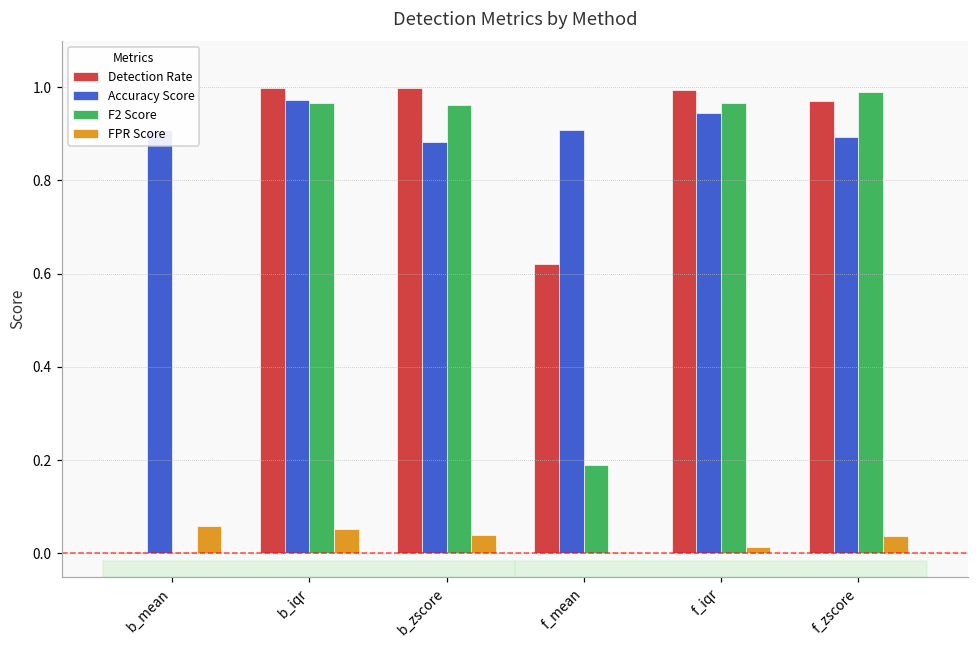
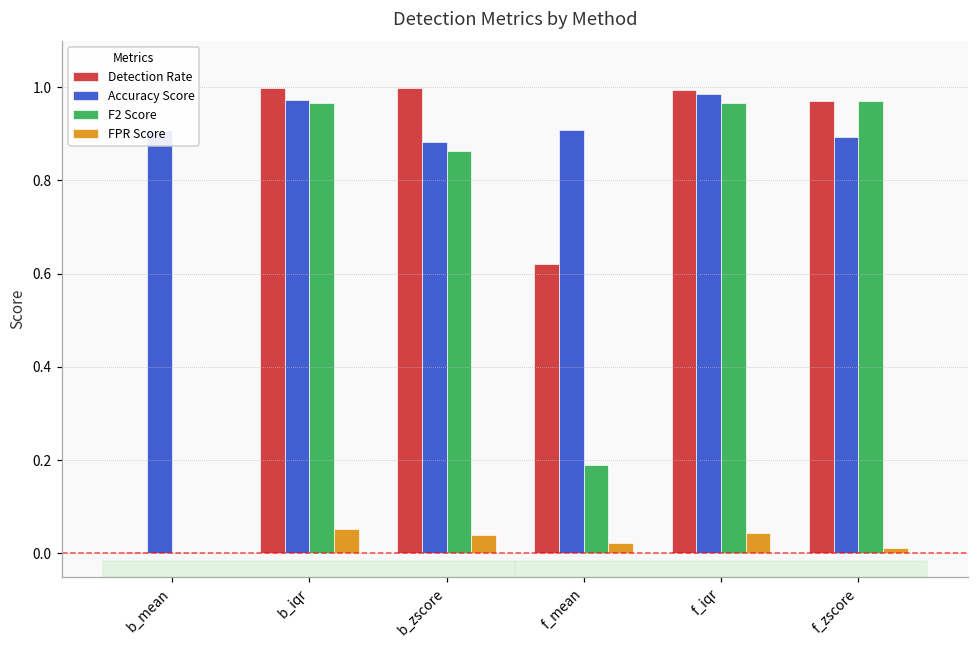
  {
    "Detection Rate": {
      "b_iqr": 1.00,
      "b_zscore": 1.00,
      "f_mean": 0.62,
      "f_iqr": 0.99,
      "f_zscore": 0.97
    },
    "Accuracy Score": {
      "b_iqr": 0.97,
      "b_zscore": 0.88,
      "f_mean": 0.91,
-     "f_iqr": 0.94,
+     "f_iqr": 0.99,
      "f_zscore": 0.89
    },
    "F2 Score": {
      "b_iqr": 0.97,
-     "b_zscore": 0.96,
+     "b_zscore": 0.86,
      "f_mean": 0.19,
      "f_iqr": 0.97,
-     "f_zscore": 0.99
+     "f_zscore": 0.97
    },
    "FPR Score": {
-     "b_mean": 0.06,
+     "b_mean": 0.00,
      "b_iqr": 0.05,
      "b_zscore": 0.04,
-     "f_mean": 0.00,
-     "f_iqr": 0.01,
-     "f_zscore": 0.04
+     "f_mean": 0.02,
+     "f_iqr": 0.04,
+     "f_zscore": 0.01
    }
  }
